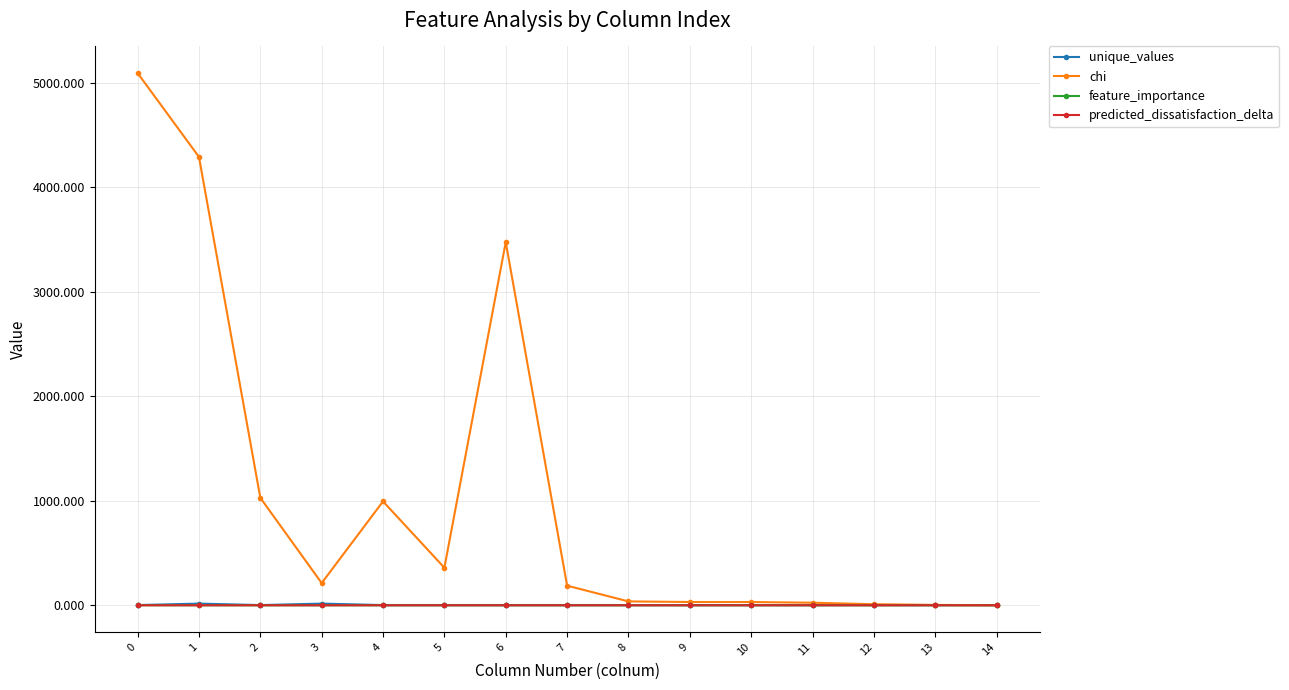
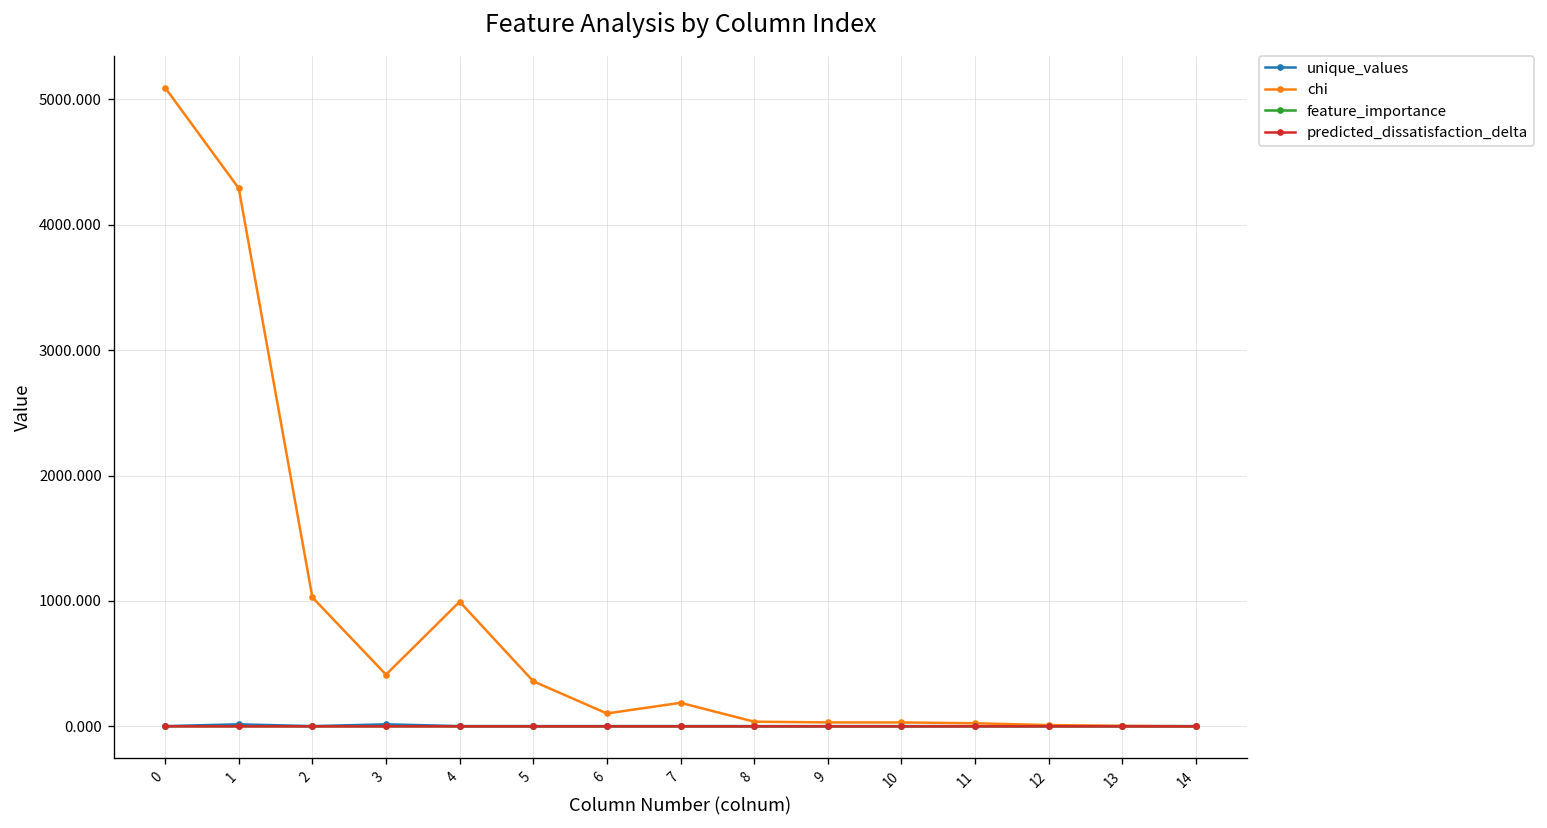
  {
    "chi": {
      "0": 5090,
      "1": 4290,
      "2": 1030,
-     "3": 210,
+     "3": 410,
      "4": 990,
      "5": 360,
-     "6": 3470,
+     "6": 100,
      "7": 190,
      "8": 40,
      "9": 30,
      "10": 30
    }
  }
